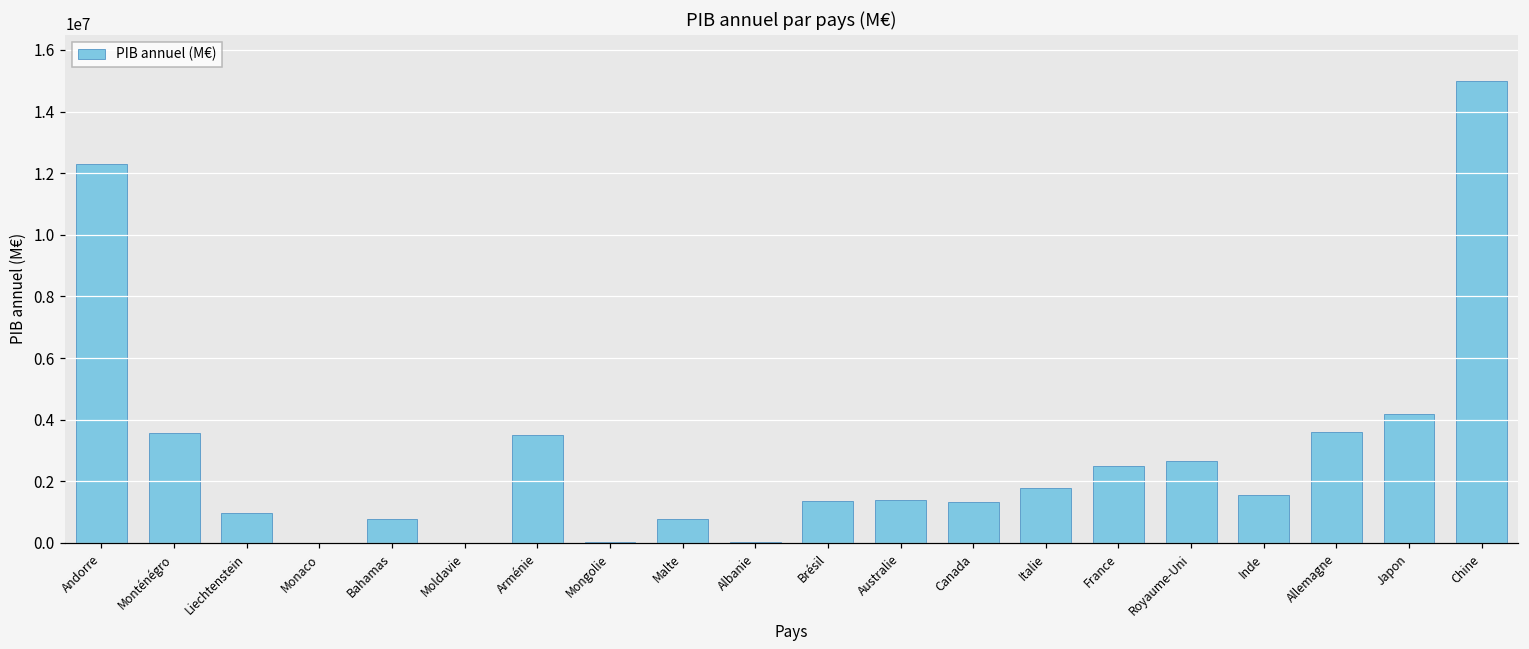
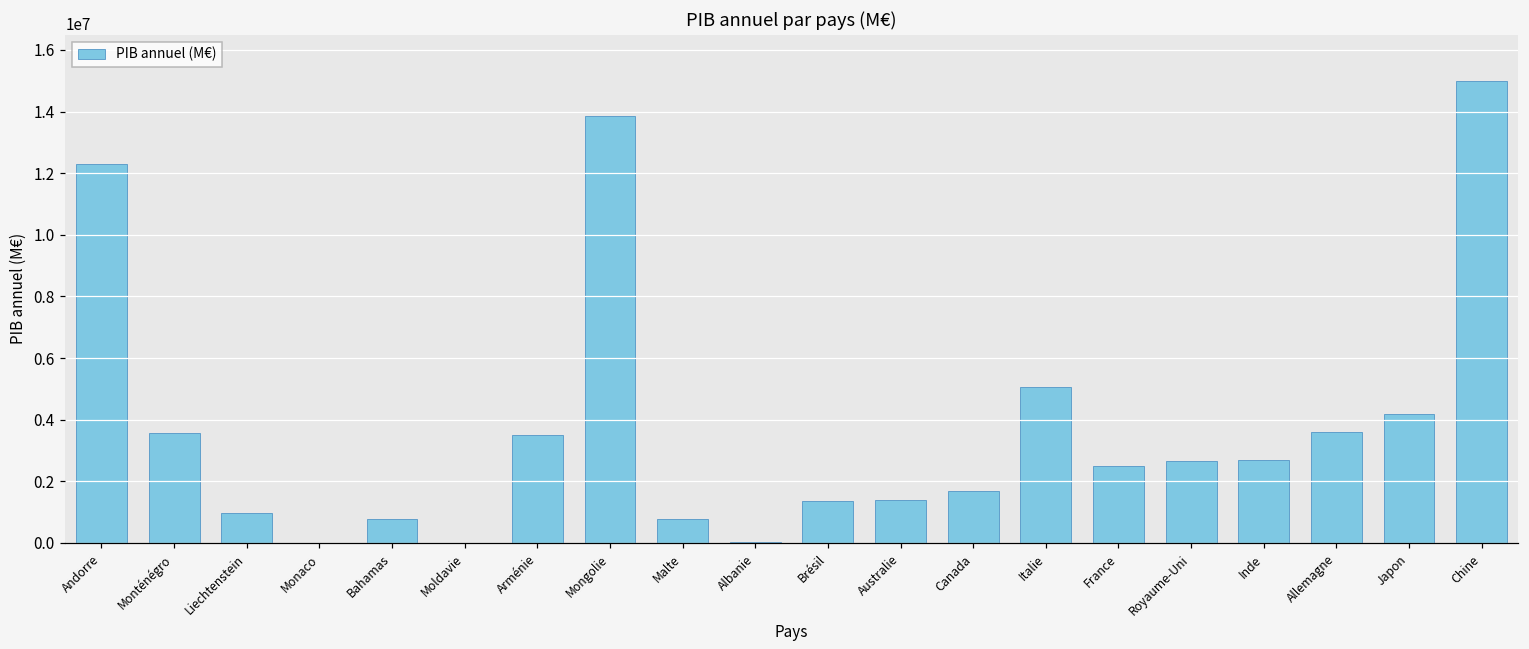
  {
    "Andorre": 12300000,
    "Monténégro": 3600000,
    "Liechtenstein": 1000000,
    "Bahamas": 800000,
    "Arménie": 3500000,
-   "Mongolie": 0,
+   "Mongolie": 13900000,
    "Malte": 800000,
    "Brésil": 1400000,
    "Australie": 1400000,
-   "Canada": 1300000,
-   "Italie": 1800000,
+   "Canada": 1700000,
+   "Italie": 5100000,
    "France": 2500000,
    "Royaume-Uni": 2600000,
-   "Inde": 1500000,
+   "Inde": 2700000,
    "Allemagne": 3600000,
    "Japon": 4200000,
    "Chine": 15000000
  }
